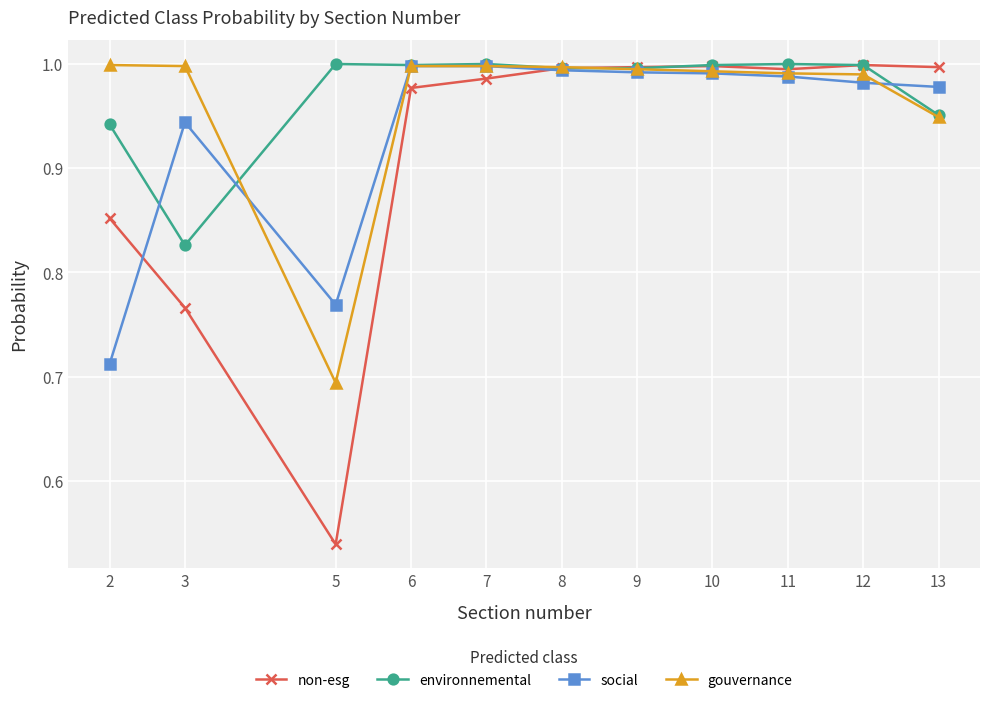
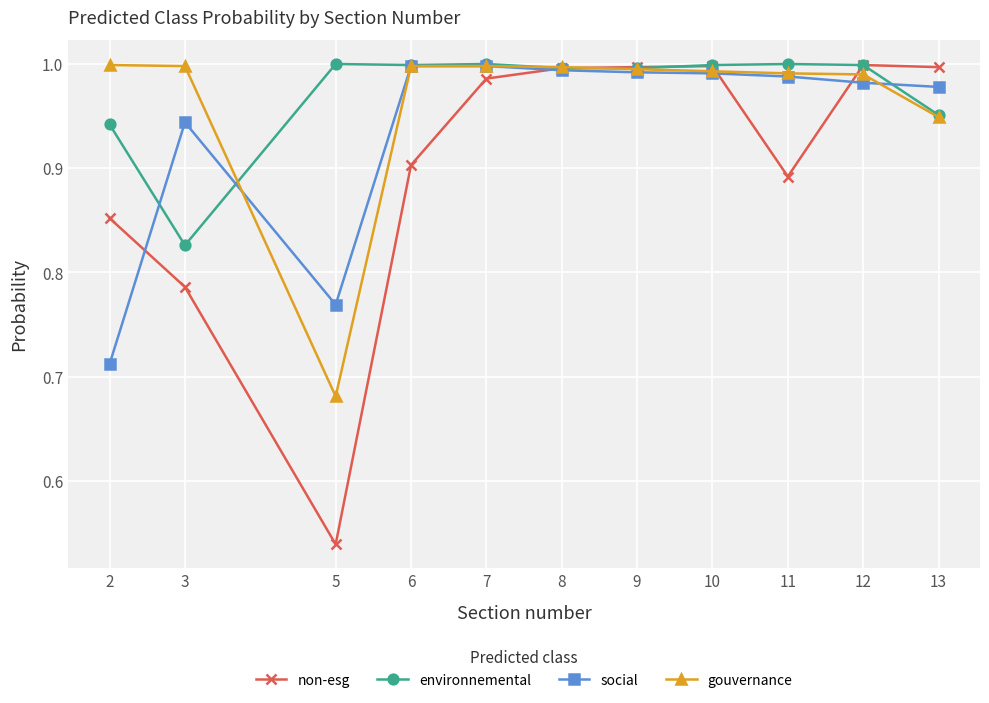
  {
    "non-esg": {
      "2": 0.852,
-     "3": 0.766,
+     "3": 0.786,
      "5": 0.539,
-     "6": 0.977,
+     "6": 0.903,
      "7": 0.986,
-     "11": 0.995,
+     "11": 0.892,
      "13": 0.997
    },
    "environnemental": {
      "2": 0.942,
      "3": 0.826,
      "5": 1.000,
      "11": 1.000
    },
    "social": {
      "2": 0.712,
      "3": 0.944,
      "5": 0.769,
      "9": 0.992,
      "11": 0.988,
      "12": 0.982,
      "13": 0.978
    },
    "gouvernance": {
      "2": 0.999,
      "3": 0.998,
-     "5": 0.694,
+     "5": 0.681,
      "11": 0.991,
      "12": 0.990
    }
  }
